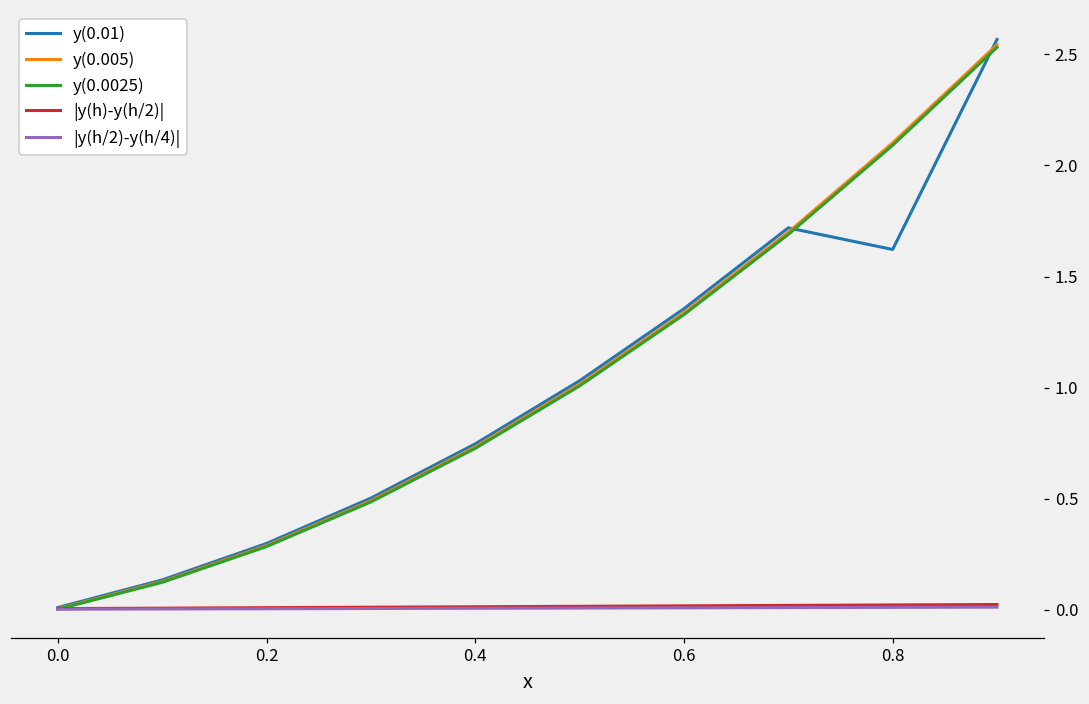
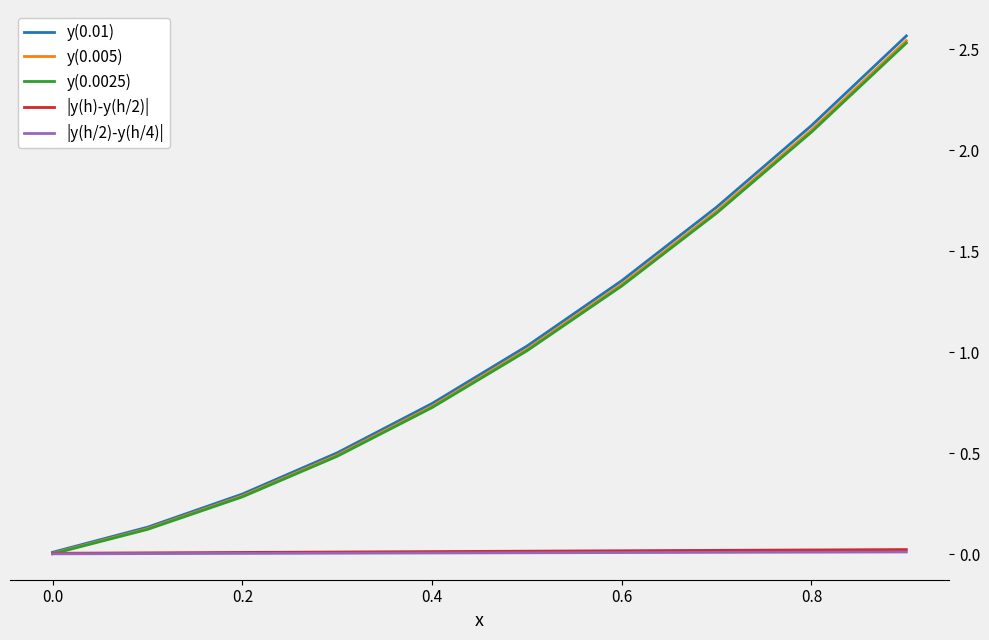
  {
    "y(0.01)": {
      "0.4": 0.75,
      "0.6": 1.36,
-     "0.8": 1.62
+     "0.8": 2.12
    }
  }
